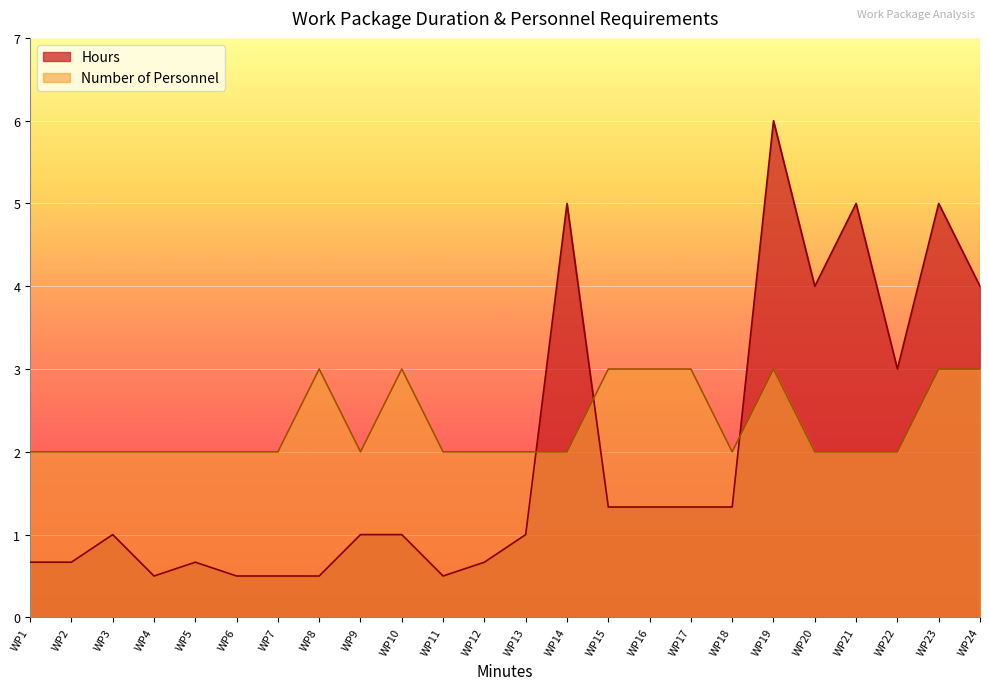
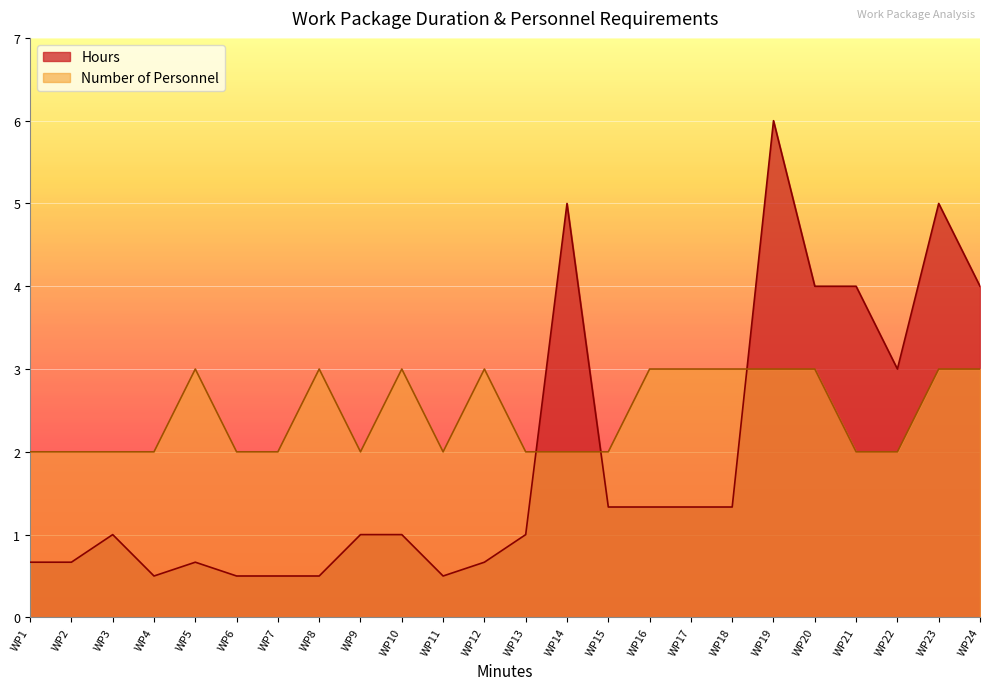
  {
    "Hours": {
      "WP1": 0.7,
      "WP2": 0.7,
      "WP3": 1,
      "WP4": 0.5,
      "WP5": 0.7,
      "WP6": 0.5,
      "WP7": 0.5,
      "WP8": 0.5,
      "WP9": 1,
      "WP10": 1,
      "WP11": 0.5,
      "WP12": 0.7,
      "WP13": 1,
      "WP14": 5,
      "WP15": 1.3,
      "WP16": 1.3,
      "WP17": 1.3,
      "WP18": 1.3,
      "WP19": 6,
      "WP20": 4,
-     "WP21": 5,
+     "WP21": 4,
      "WP22": 3,
      "WP23": 5,
      "WP24": 4
    },
    "Number of Personnel": {
      "WP1": 2,
      "WP2": 2,
      "WP3": 2,
      "WP4": 2,
-     "WP5": 2,
+     "WP5": 3,
      "WP6": 2,
      "WP7": 2,
      "WP8": 3,
      "WP9": 2,
      "WP10": 3,
      "WP11": 2,
-     "WP12": 2,
+     "WP12": 3,
      "WP13": 2,
      "WP14": 2,
-     "WP15": 3,
+     "WP15": 2,
      "WP16": 3,
      "WP17": 3,
-     "WP18": 2,
+     "WP18": 3,
      "WP19": 3,
-     "WP20": 2,
+     "WP20": 3,
      "WP21": 2,
      "WP22": 2,
      "WP23": 3,
      "WP24": 3
    }
  }
